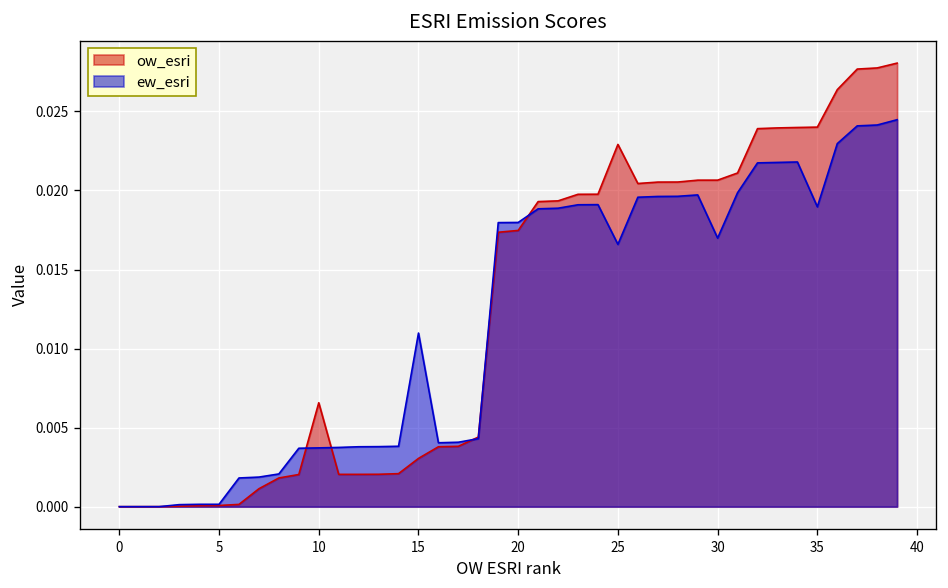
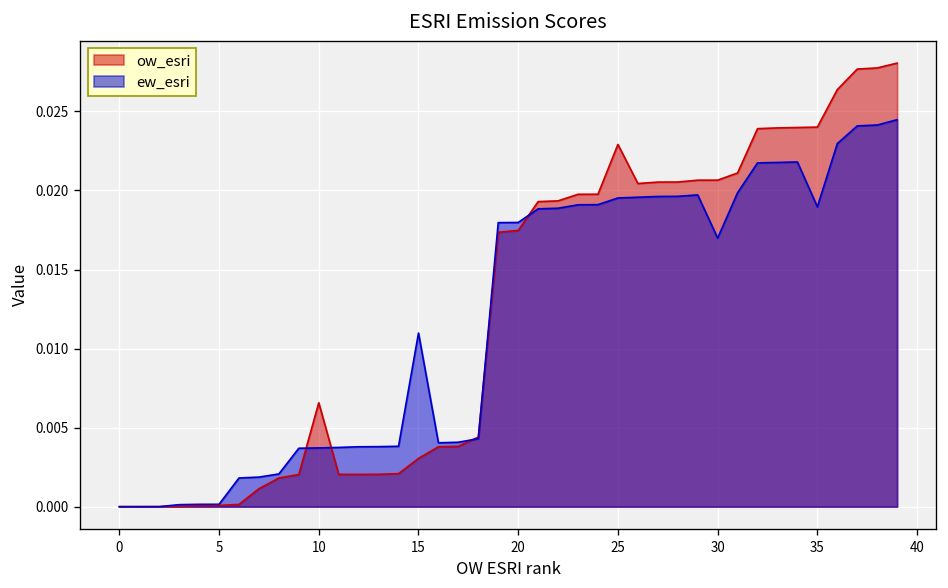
  {
    "ow_esri": {
      "10": 0.0066,
      "15": 0.0031,
      "20": 0.0175,
      "25": 0.0229,
      "30": 0.0207,
      "35": 0.0240
    },
    "ew_esri": {
      "10": 0.0037,
      "15": 0.0110,
      "20": 0.0180,
-     "25": 0.0166,
+     "25": 0.0195,
      "30": 0.0170,
      "35": 0.0190
    }
  }
